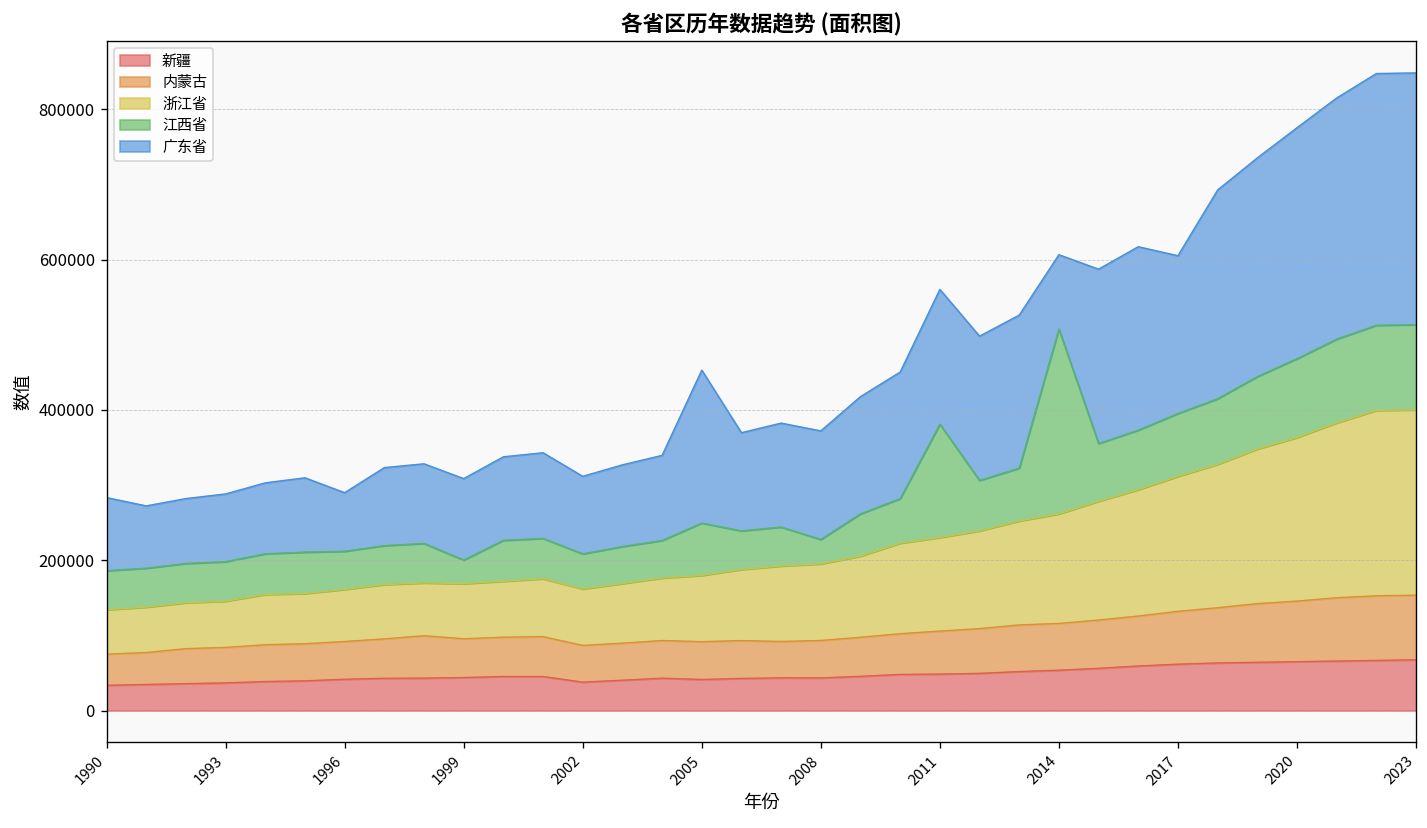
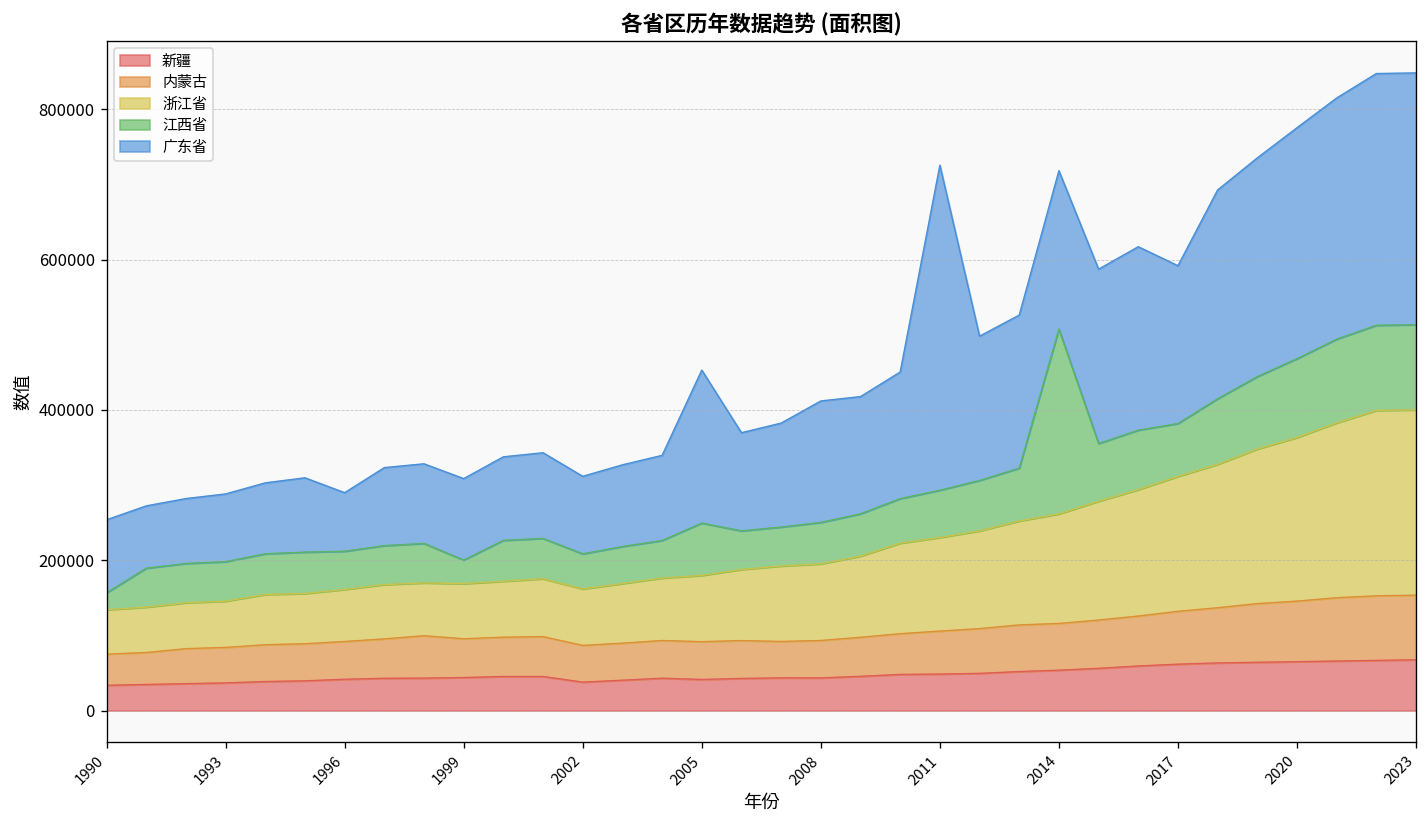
  {
    "江西省": {
-     "1990": 50000,
+     "1990": 20000,
      "1993": 50000,
      "1996": 50000,
      "1999": 30000,
      "2002": 50000,
      "2005": 70000,
-     "2008": 30000,
-     "2011": 150000,
+     "2008": 60000,
+     "2011": 60000,
      "2014": 250000,
-     "2017": 80000,
+     "2017": 70000,
      "2020": 100000,
      "2023": 110000
    },
    "广东省": {
      "1990": 100000,
      "1993": 90000,
      "1996": 80000,
      "1999": 110000,
      "2002": 100000,
      "2005": 200000,
-     "2008": 140000,
-     "2011": 180000,
-     "2014": 100000,
+     "2008": 160000,
+     "2011": 430000,
+     "2014": 210000,
      "2017": 210000,
      "2020": 310000,
      "2023": 340000
    }
  }
